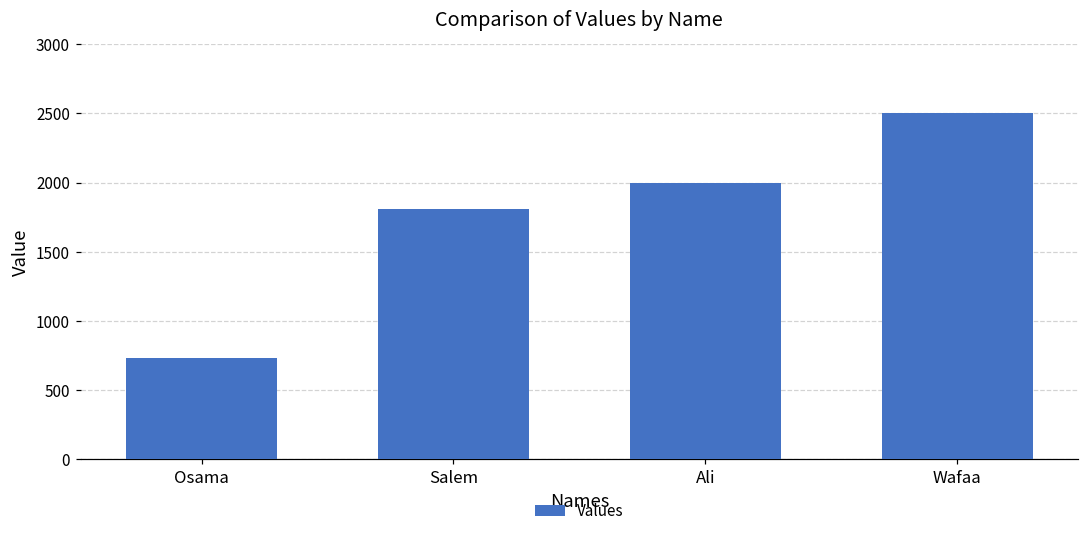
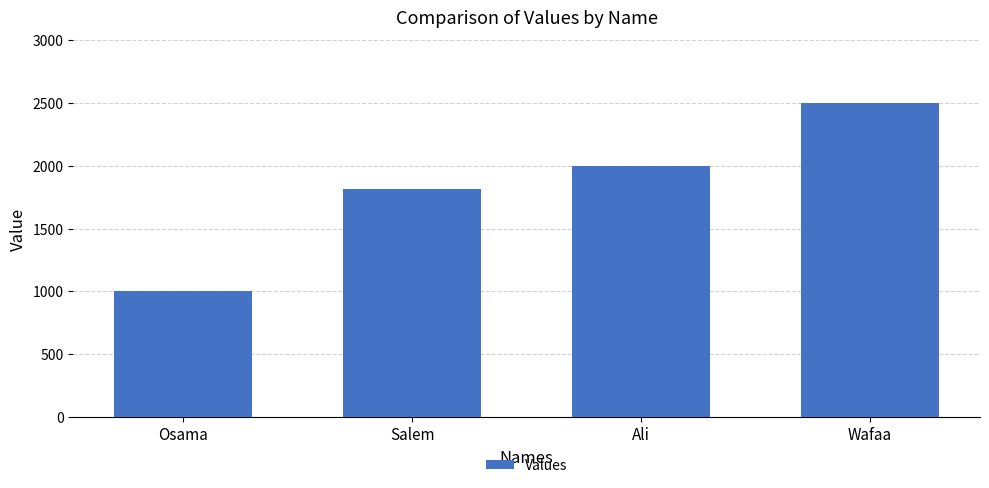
  {
-   "Osama": 730,
+   "Osama": 1000,
    "Salem": 1810,
    "Ali": 2000,
    "Wafaa": 2500
  }
